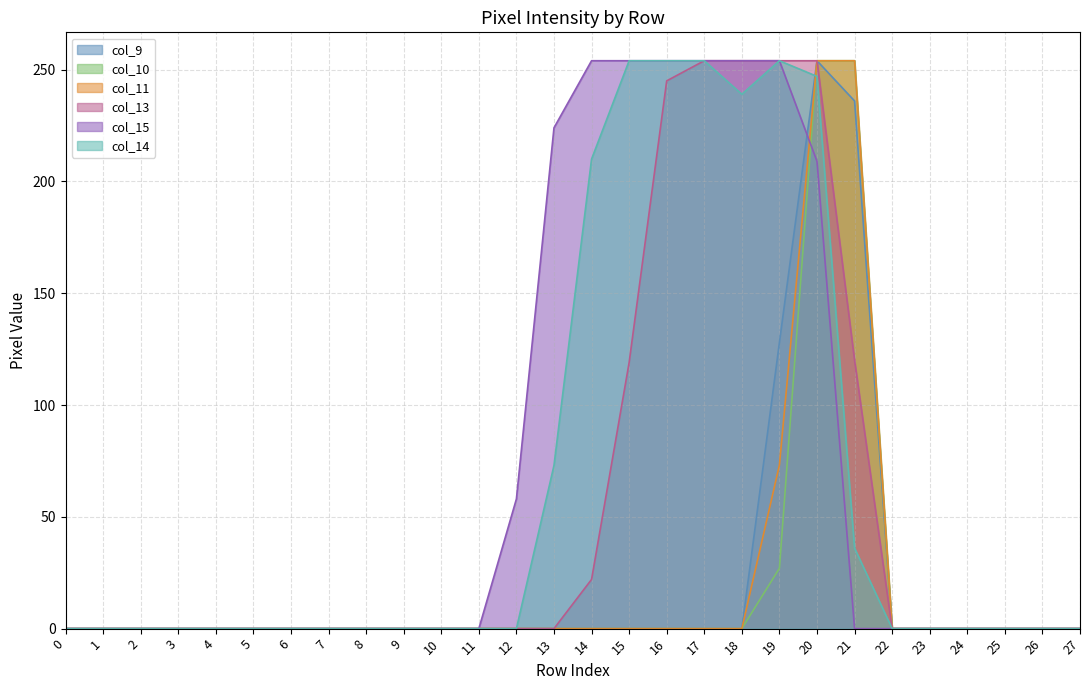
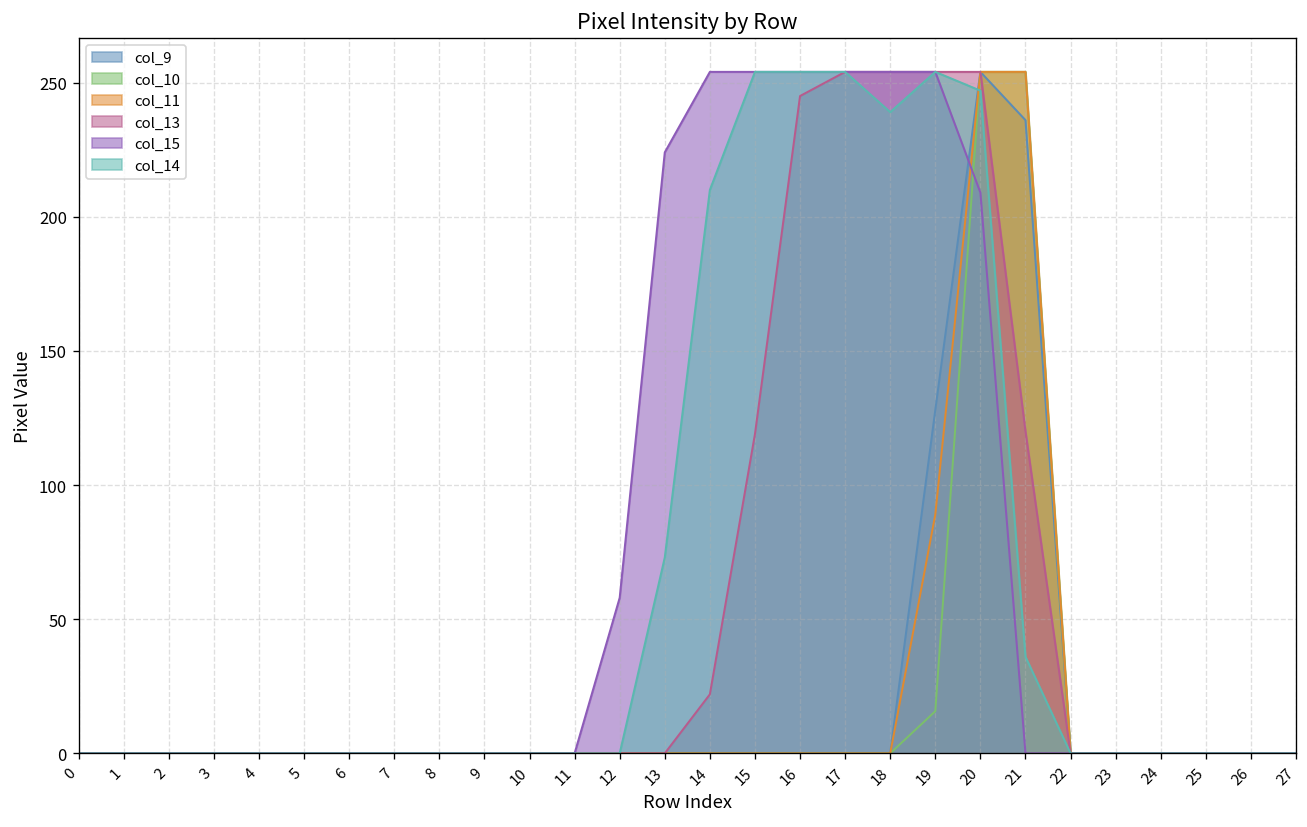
  {
    "col_10": {
-     "19": 27
+     "19": 16
    },
    "col_11": {
-     "19": 73
+     "19": 89
    }
  }
